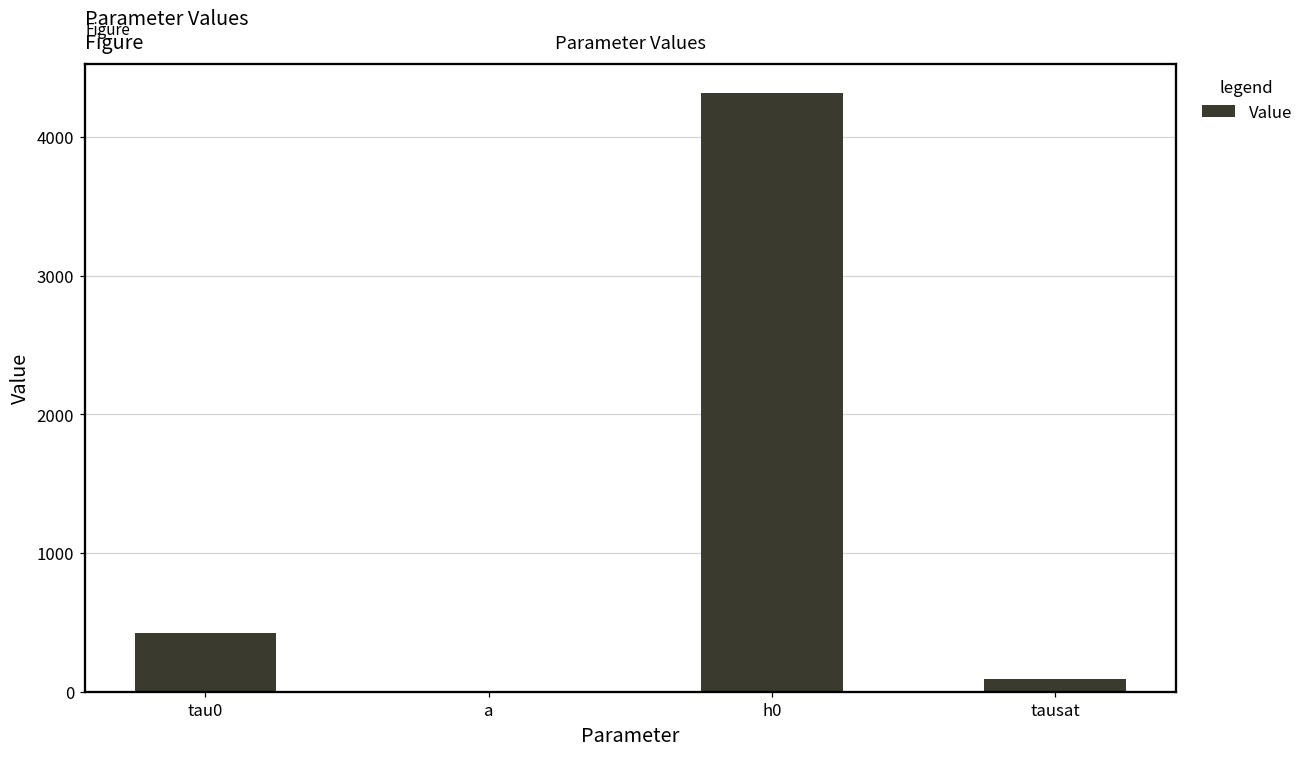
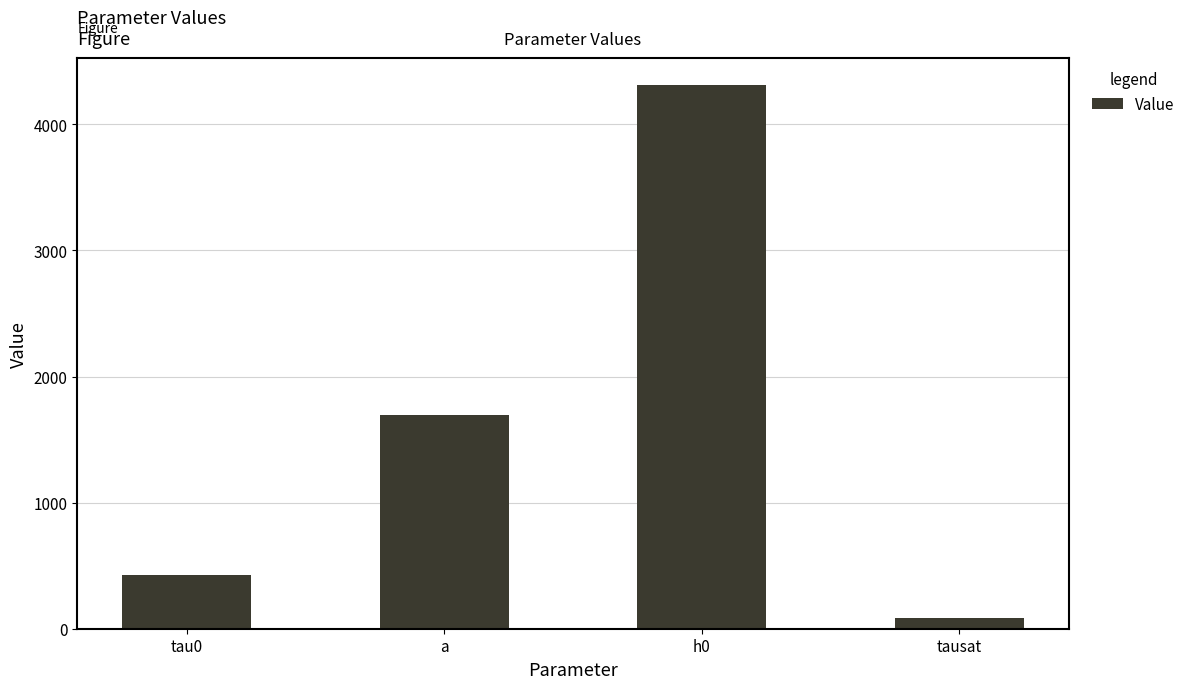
  {
    "tau0": 430,
-   "a": 0,
+   "a": 1690,
    "h0": 4310,
    "tausat": 90
  }
